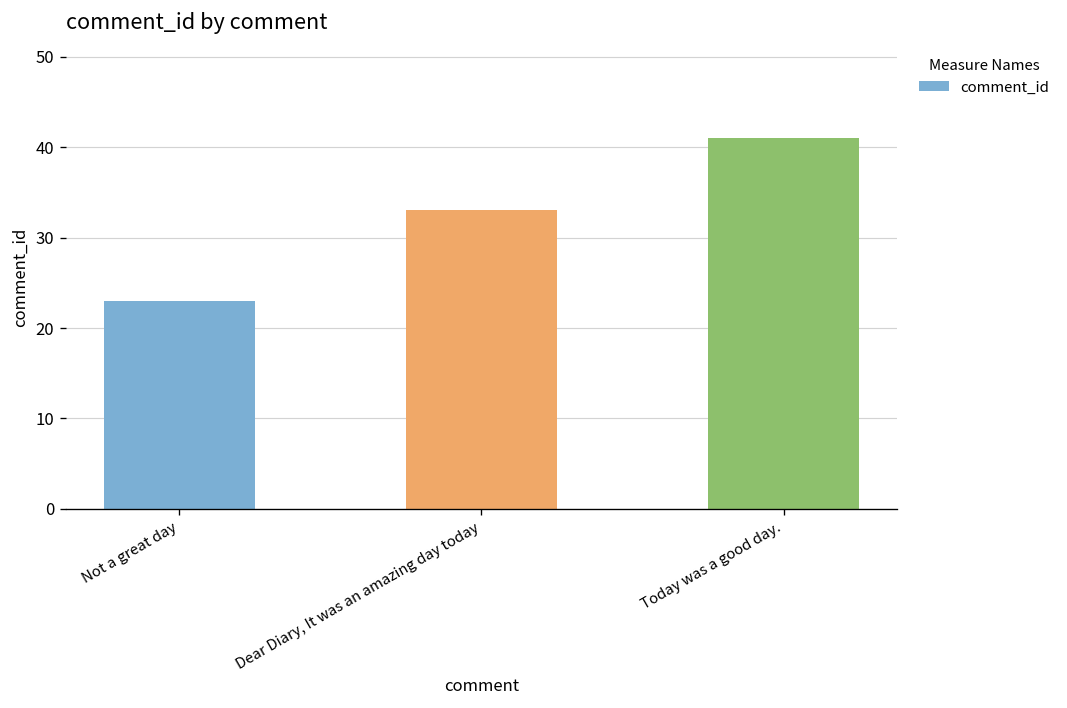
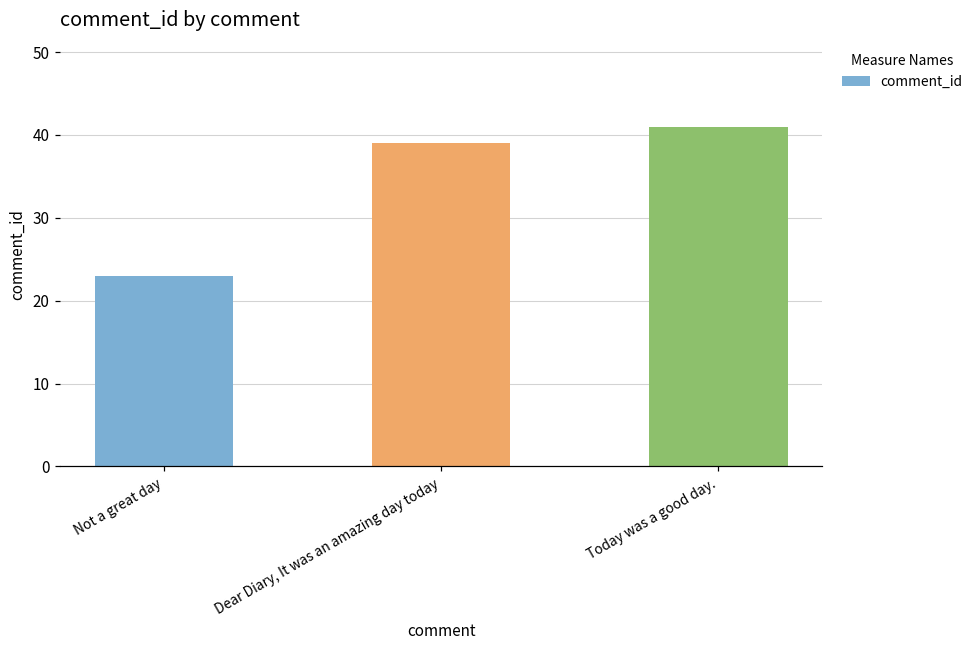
  {
    "Not a great day": 23,
-   "Dear Diary, It was an amazing day today": 33,
+   "Dear Diary, It was an amazing day today": 39,
    "Today was a good day.": 41
  }
